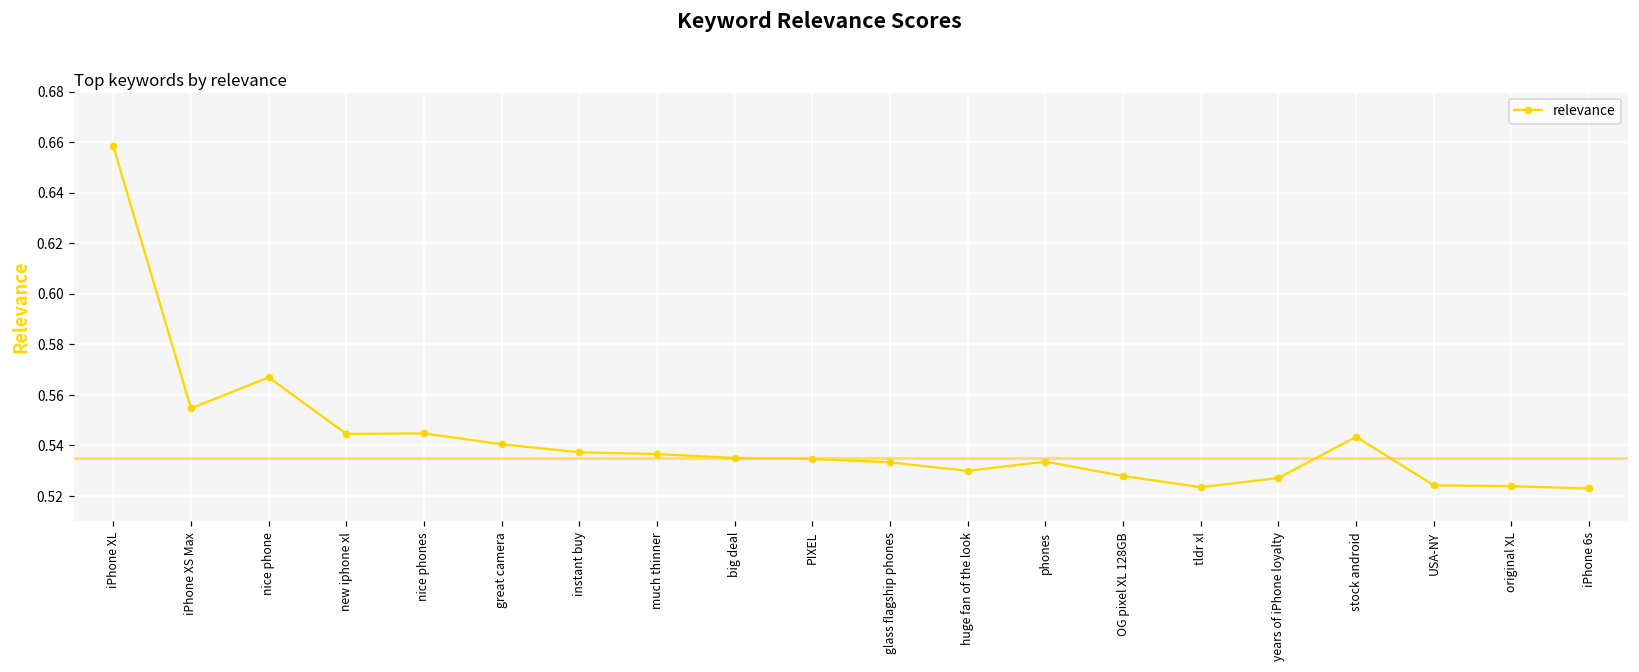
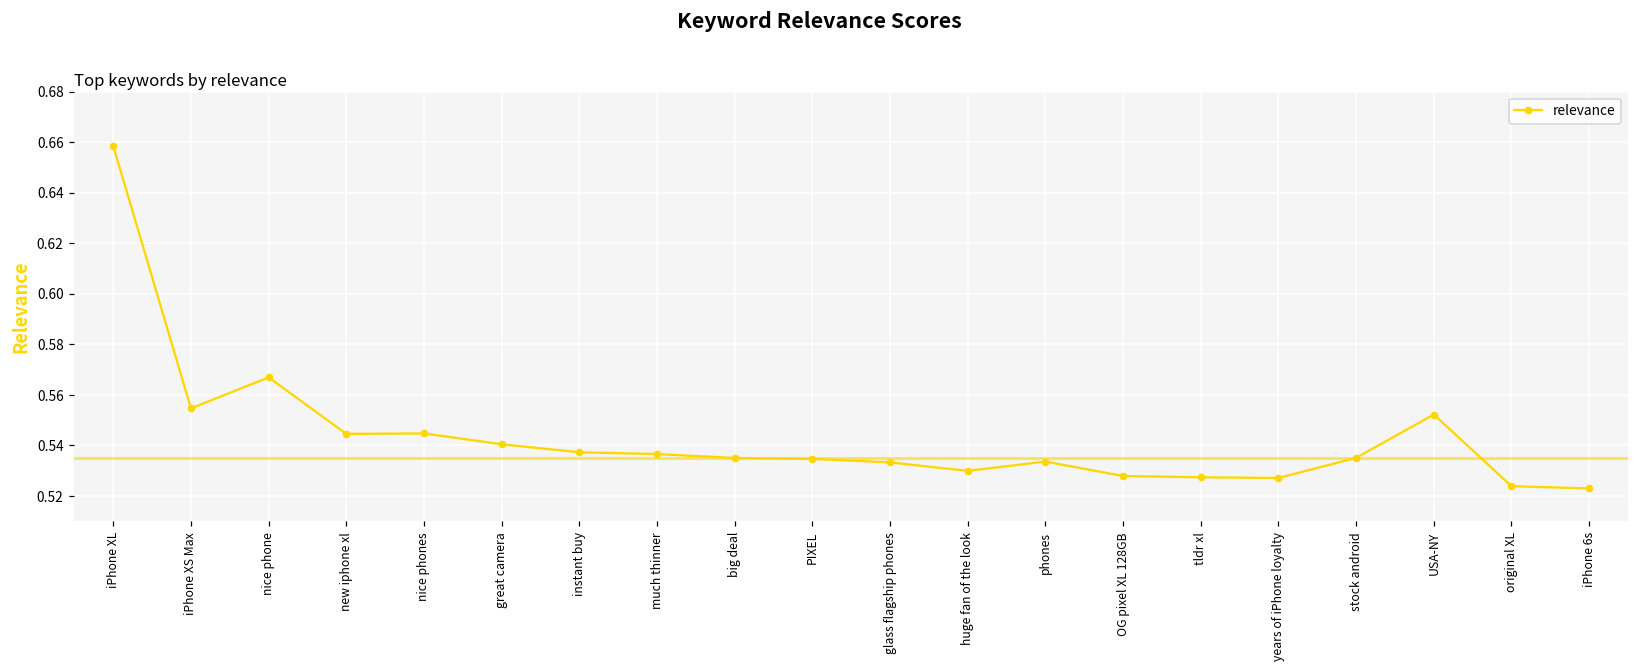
  {
    "iPhone XL": 0.659,
    "iPhone XS Max": 0.555,
    "nice phone": 0.567,
    "new iphone xl": 0.545,
    "nice phones": 0.545,
    "great camera": 0.540,
    "instant buy": 0.537,
    "much thinner": 0.537,
    "big deal": 0.535,
    "PIXEL": 0.535,
    "glass flagship phones": 0.533,
    "huge fan of the look": 0.530,
    "phones": 0.534,
    "OG pixel XL 128GB": 0.528,
-   "tldr xl": 0.523,
+   "tldr xl": 0.527,
    "years of iPhone loyalty": 0.527,
-   "stock android": 0.543,
-   "USA-NY": 0.524,
+   "stock android": 0.535,
+   "USA-NY": 0.552,
    "original XL": 0.524,
    "iPhone 6s": 0.523
  }
